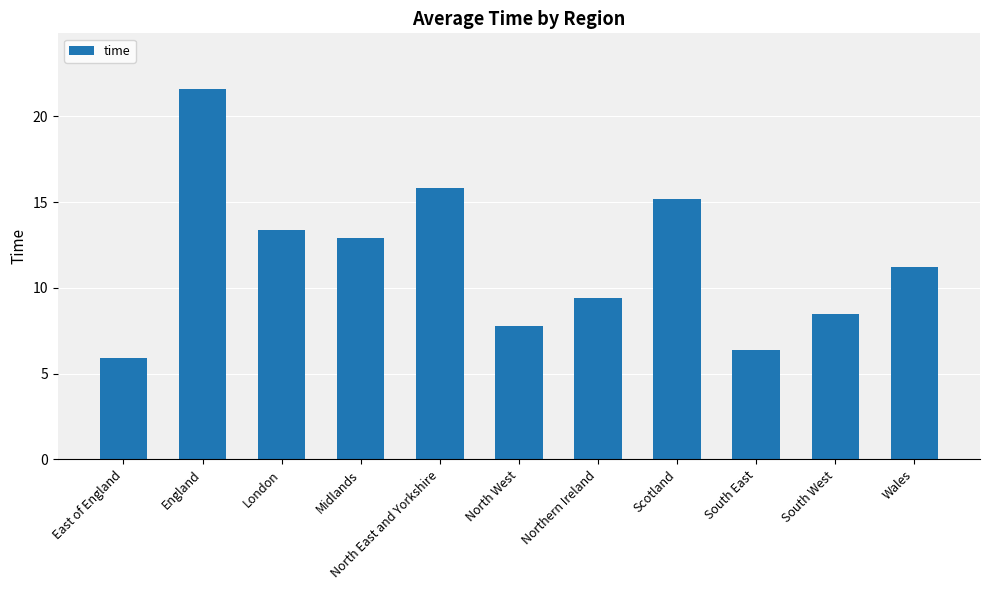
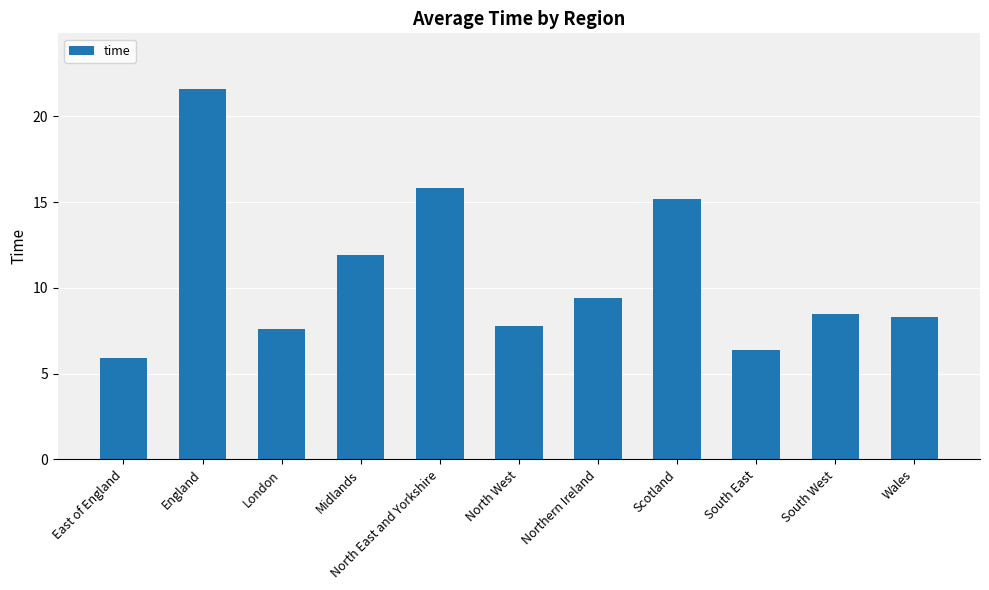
  {
    "East of England": 5.9,
    "England": 21.6,
-   "London": 13.4,
-   "Midlands": 12.9,
+   "London": 7.6,
+   "Midlands": 11.9,
    "North East and Yorkshire": 15.8,
    "North West": 7.8,
    "Northern Ireland": 9.4,
    "Scotland": 15.2,
    "South East": 6.4,
    "South West": 8.5,
-   "Wales": 11.2
+   "Wales": 8.3
  }
